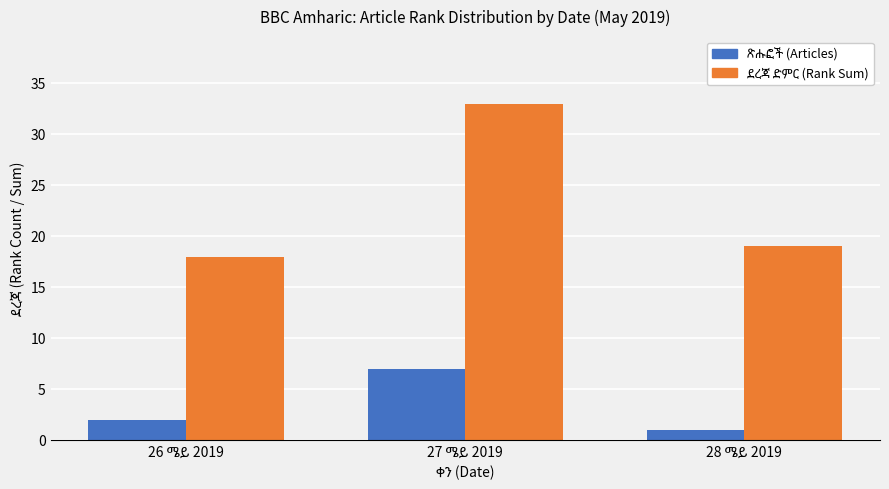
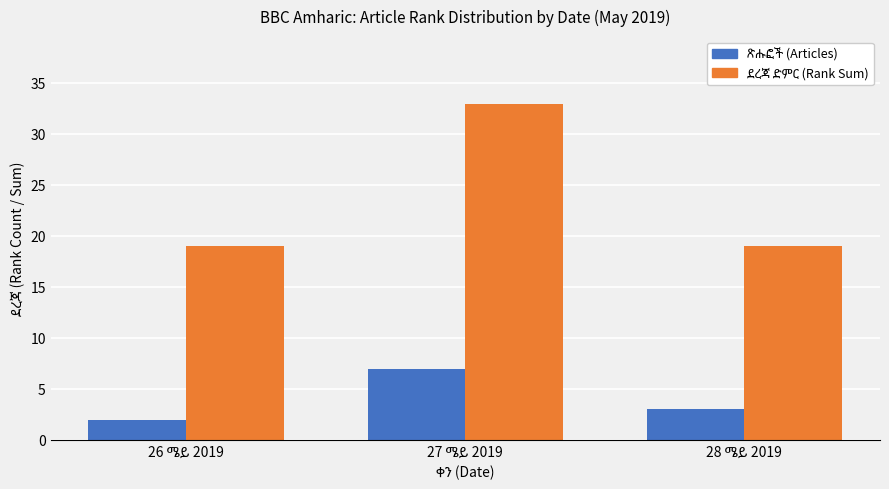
  {
    "ጽሑፎች (Articles)": {
      "26 ሜይ 2019": 2,
      "27 ሜይ 2019": 7,
-     "28 ሜይ 2019": 1
+     "28 ሜይ 2019": 3
    },
    "ደረጃ ድምር (Rank Sum)": {
-     "26 ሜይ 2019": 18,
+     "26 ሜይ 2019": 19,
      "27 ሜይ 2019": 33,
      "28 ሜይ 2019": 19
    }
  }
